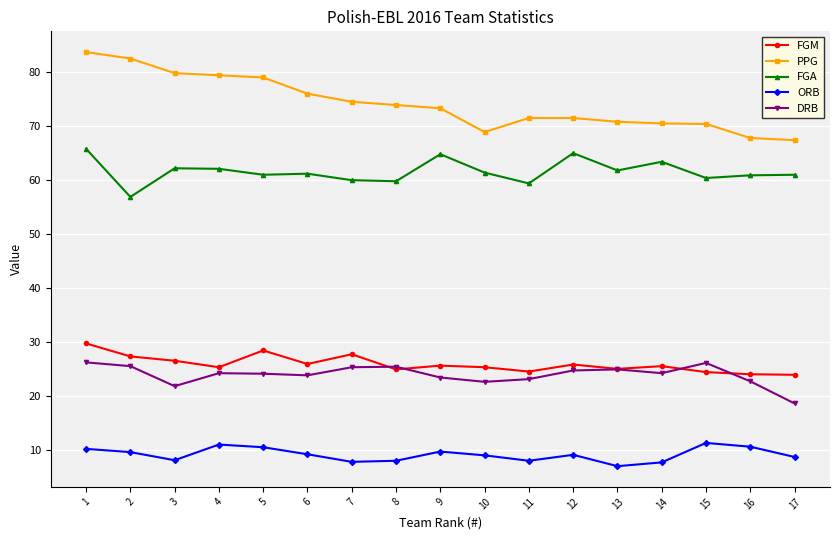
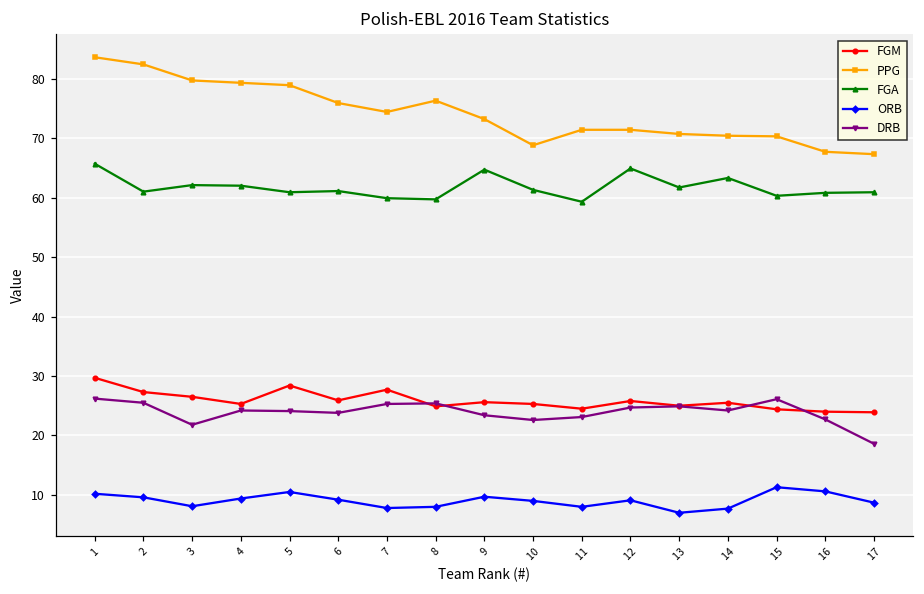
  {
    "FGM": {
      "1": 30,
      "2": 27,
      "3": 27,
      "4": 25,
      "5": 28,
      "6": 26,
      "7": 28,
      "8": 25,
      "9": 26,
      "10": 25,
      "11": 25,
      "12": 26,
      "14": 26,
      "15": 24,
      "16": 24,
      "17": 24
    },
    "PPG": {
      "1": 84,
      "2": 82,
      "3": 80,
      "4": 79,
      "5": 79,
      "6": 76,
      "7": 74,
-     "8": 74,
+     "8": 76,
      "9": 73,
      "10": 69,
      "11": 71,
      "12": 71,
      "13": 71,
      "14": 70,
      "15": 70,
      "16": 68,
      "17": 67
    },
    "FGA": {
      "1": 66,
-     "2": 57,
+     "2": 61,
      "3": 62,
      "4": 62,
      "5": 61,
      "6": 61,
      "7": 60,
      "8": 60,
      "9": 65,
      "10": 61,
      "11": 59,
      "12": 65,
      "13": 62,
      "14": 63,
      "15": 60,
      "16": 61,
      "17": 61
    },
    "ORB": {
      "1": 10,
      "2": 10,
      "3": 8,
-     "4": 11,
+     "4": 9,
      "5": 11,
      "6": 9,
      "7": 8,
      "8": 8,
      "9": 10,
      "10": 9,
      "11": 8,
      "12": 9,
      "13": 7,
      "14": 8,
      "15": 11,
      "16": 11,
      "17": 9
    },
    "DRB": {
      "1": 26,
      "2": 26,
      "3": 22,
      "4": 24,
      "5": 24,
      "6": 24,
      "7": 25,
      "8": 25,
      "9": 23,
      "10": 23,
      "11": 23,
      "12": 25,
      "14": 24,
      "15": 26,
      "16": 23,
      "17": 19
    }
  }
